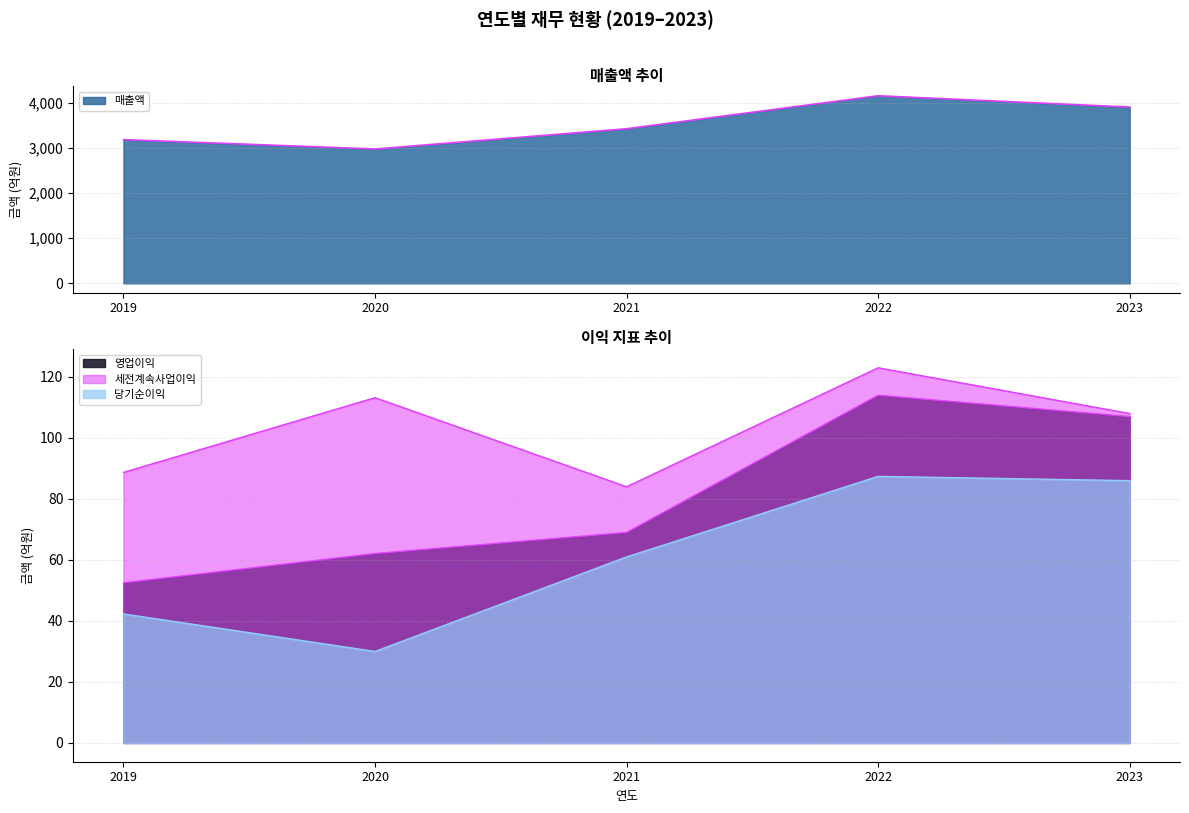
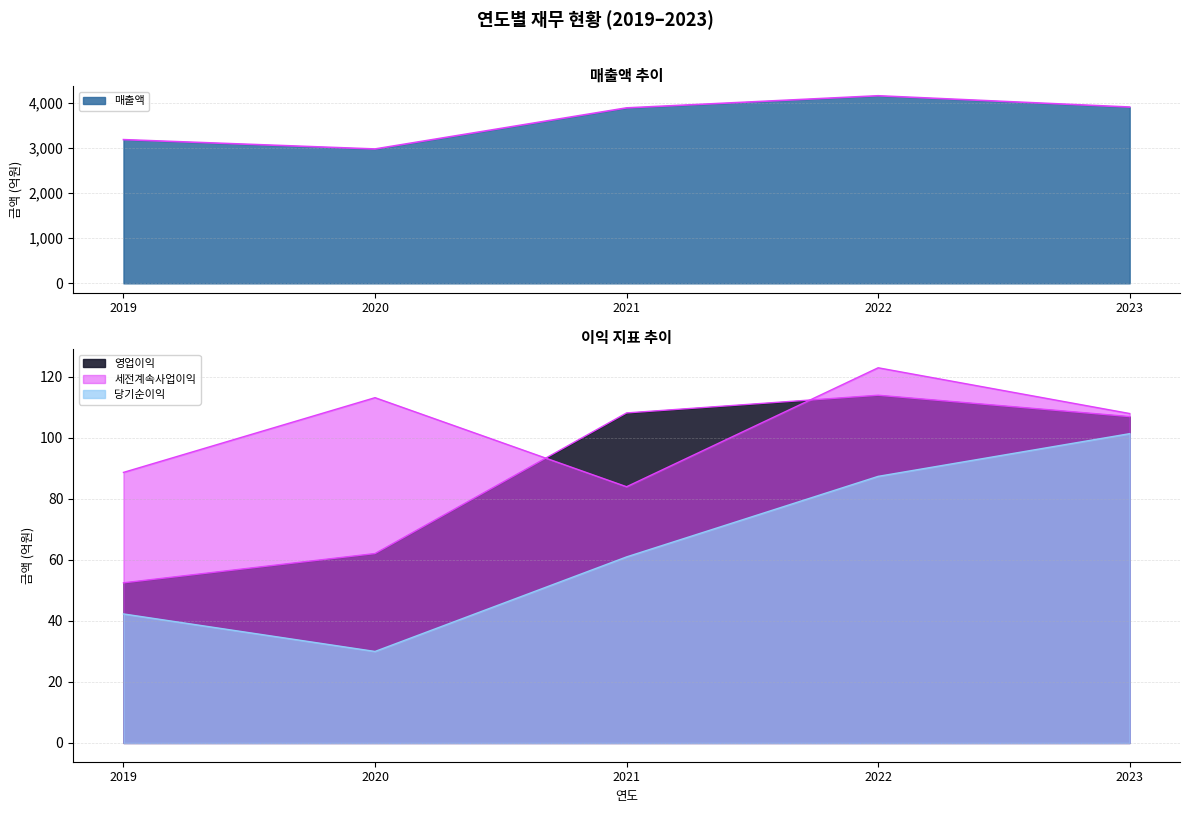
  {
    "매출액 추이": {
      "2019": "3,200",
      "2020": "3,000",
-     "2021": "3,400",
+     "2021": "3,900",
      "2022": "4,200",
      "2023": "3,900"
    },
    "이익 지표 추이": {
      "영업이익": {
        "2019": "53",
        "2020": "62",
-       "2021": "69",
+       "2021": "108",
        "2022": "114",
        "2023": "107"
      },
      "세전계속사업이익": {
        "2019": "89",
        "2020": "113",
        "2021": "84",
        "2022": "123",
        "2023": "108"
      },
      "당기순이익": {
        "2019": "42",
        "2020": "30",
        "2021": "61",
        "2022": "87",
-       "2023": "86"
+       "2023": "101"
      }
    }
  }
